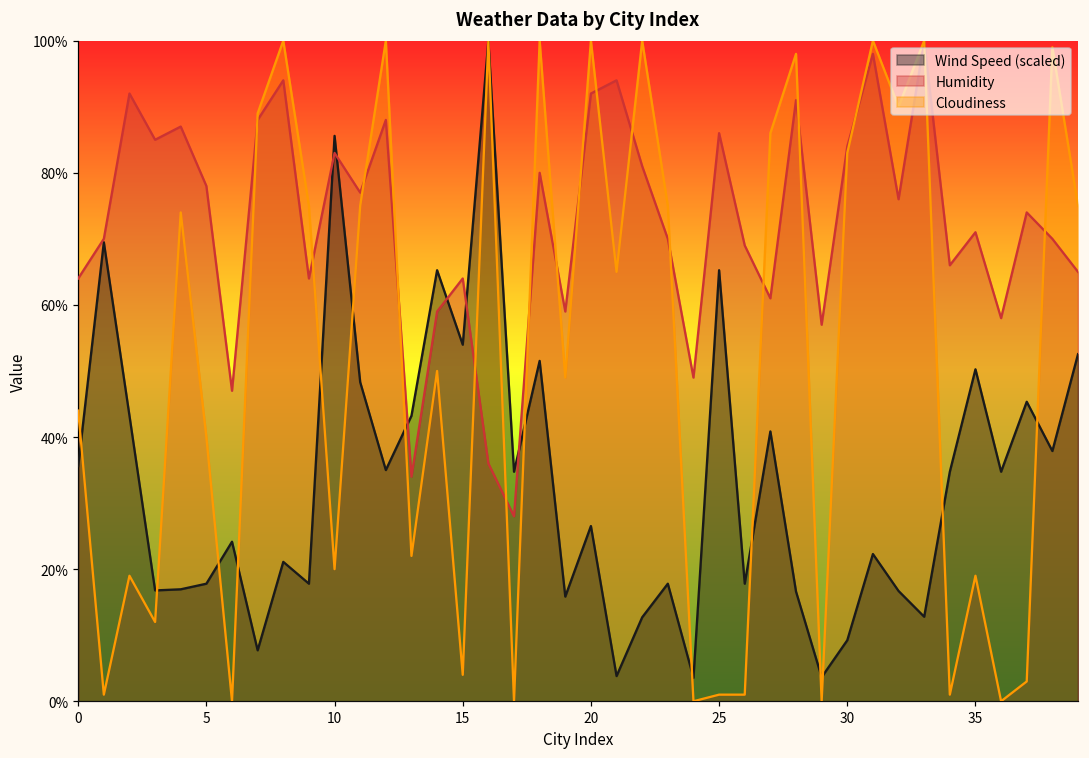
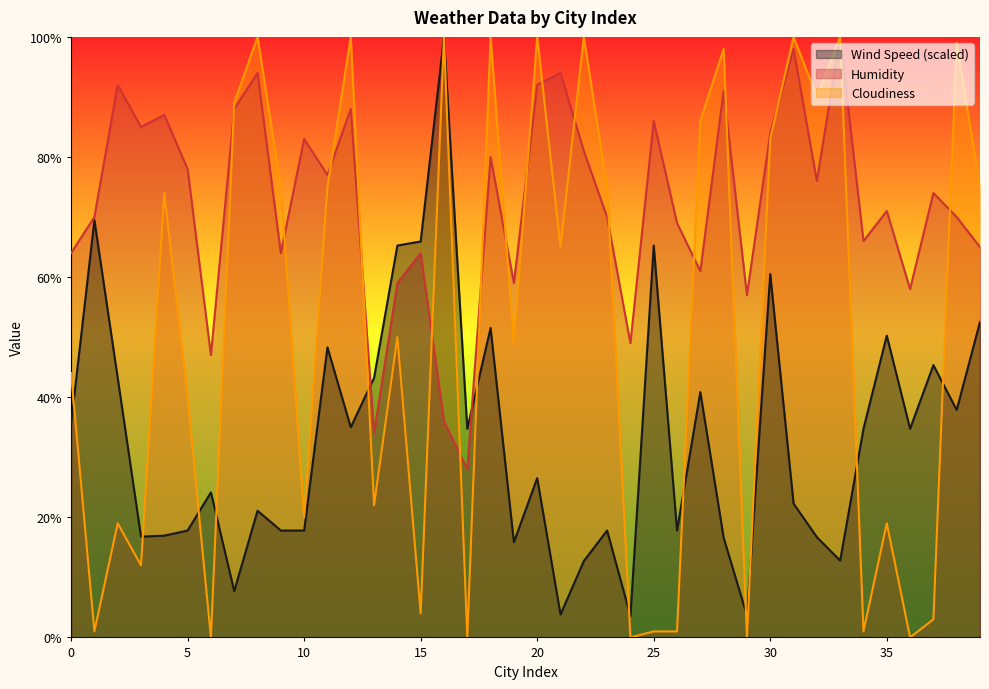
  {
    "Wind Speed (scaled)": {
      "0": "36%",
      "5": "18%",
-     "10": "86%",
-     "15": "54%",
+     "10": "18%",
+     "15": "66%",
      "20": "27%",
      "25": "65%",
-     "30": "9%",
+     "30": "61%",
      "35": "50%"
    },
    "Humidity": {
      "0": "64%",
      "5": "78%",
      "10": "83%",
      "15": "64%",
      "20": "92%",
      "25": "86%",
      "30": "84%",
      "35": "71%"
    },
    "Cloudiness": {
      "0": "44%",
      "5": "40%",
      "10": "20%",
      "15": "4%",
      "20": "100%",
      "25": "1%",
      "30": "83%",
      "35": "19%"
    }
  }
